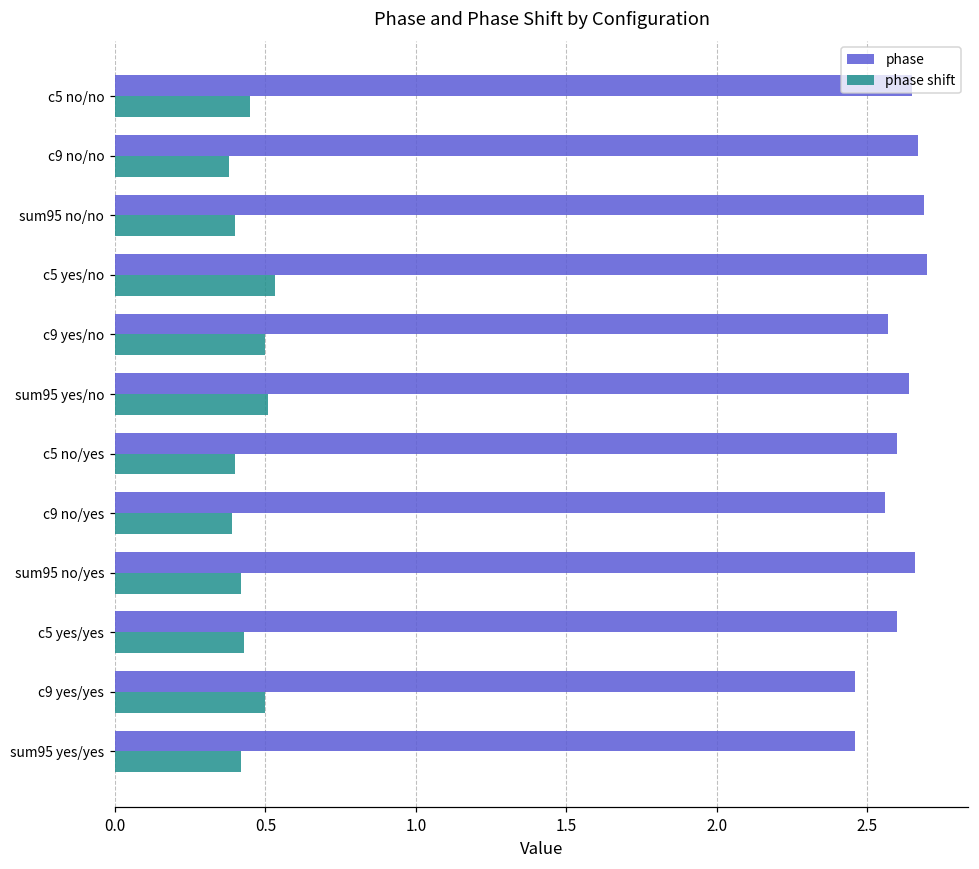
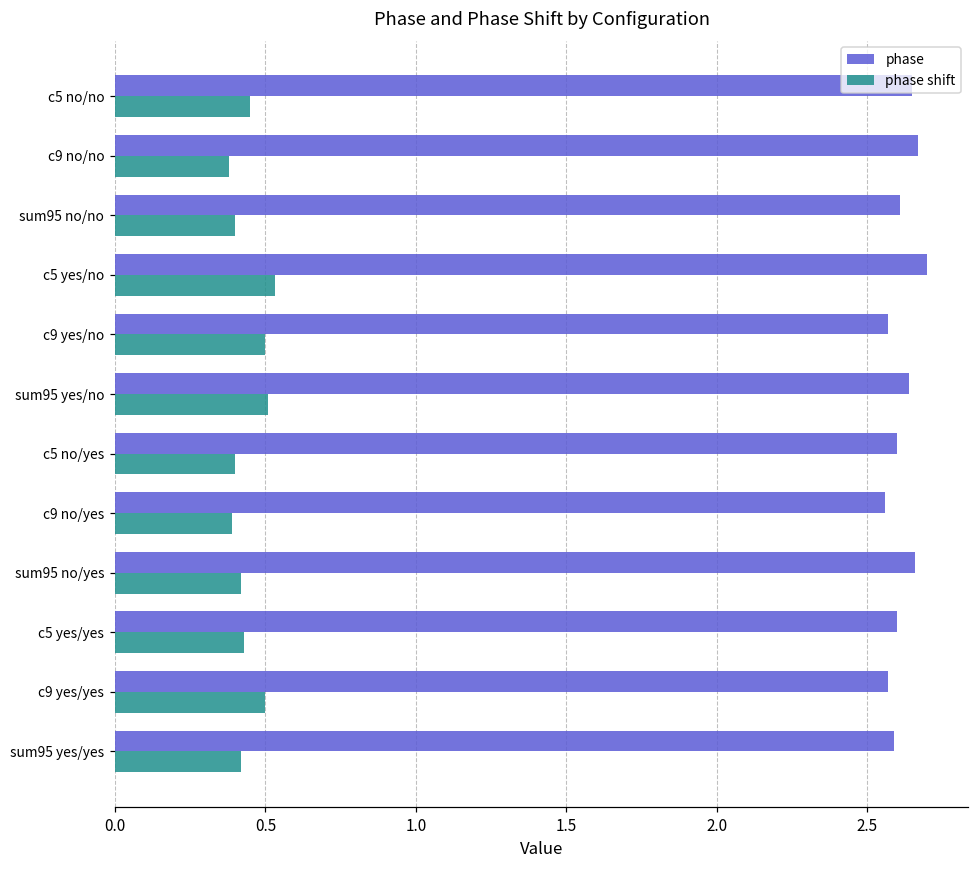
  {
    "phase": {
      "c9 no/no": 2.67,
-     "sum95 no/no": 2.69,
+     "sum95 no/no": 2.61,
      "c5 yes/no": 2.70,
      "c9 yes/no": 2.57,
      "sum95 yes/no": 2.64,
      "c5 no/yes": 2.60,
      "c9 no/yes": 2.56,
      "sum95 no/yes": 2.66,
      "c5 yes/yes": 2.60,
-     "c9 yes/yes": 2.46,
-     "sum95 yes/yes": 2.46
+     "c9 yes/yes": 2.57,
+     "sum95 yes/yes": 2.59
    },
    "phase shift": {
      "c5 no/no": 0.45,
      "c9 no/no": 0.38,
      "sum95 no/no": 0.40,
      "c5 yes/no": 0.53,
      "c9 yes/no": 0.50,
      "sum95 yes/no": 0.51,
      "c5 no/yes": 0.40,
      "c9 no/yes": 0.39,
      "sum95 no/yes": 0.42,
      "c5 yes/yes": 0.43,
      "c9 yes/yes": 0.50,
      "sum95 yes/yes": 0.42
    }
  }
